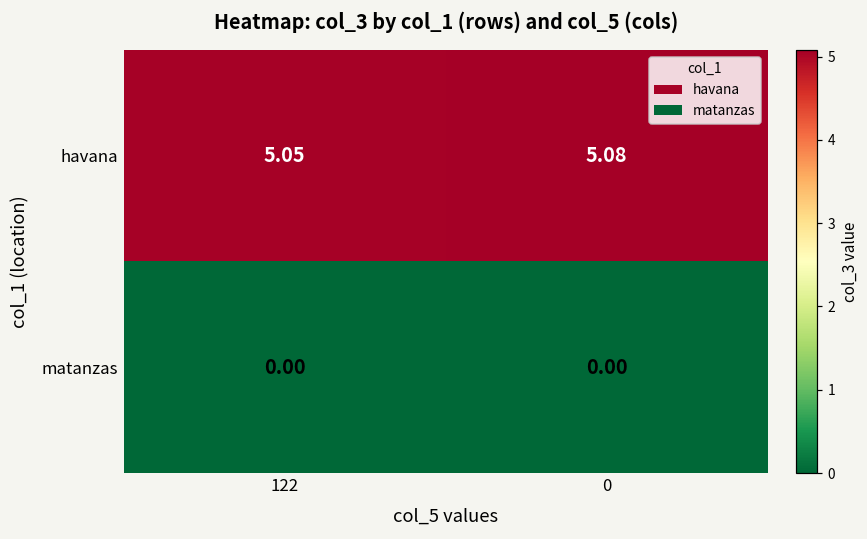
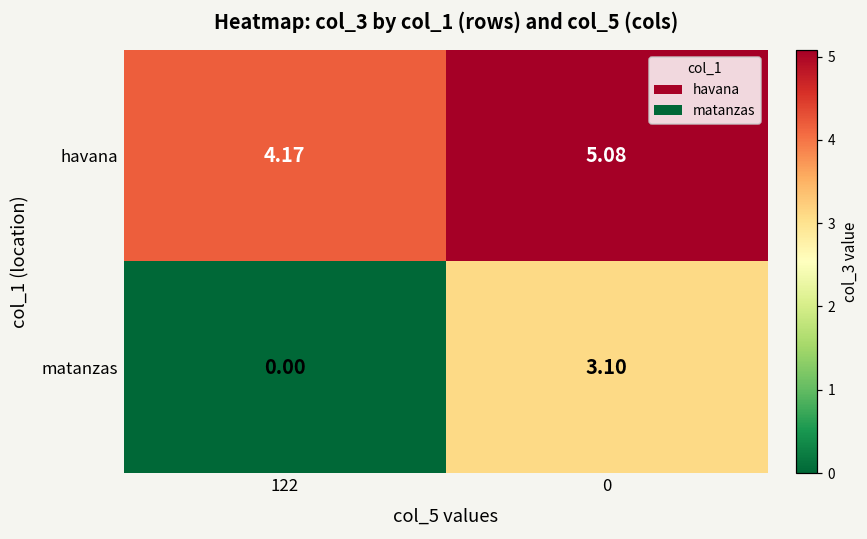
  {
    "havana": {
-     "122": 5.05,
+     "122": 4.17,
      "0": 5.08
    },
    "matanzas": {
      "122": 0.00,
-     "0": 0.00
+     "0": 3.10
    }
  }
